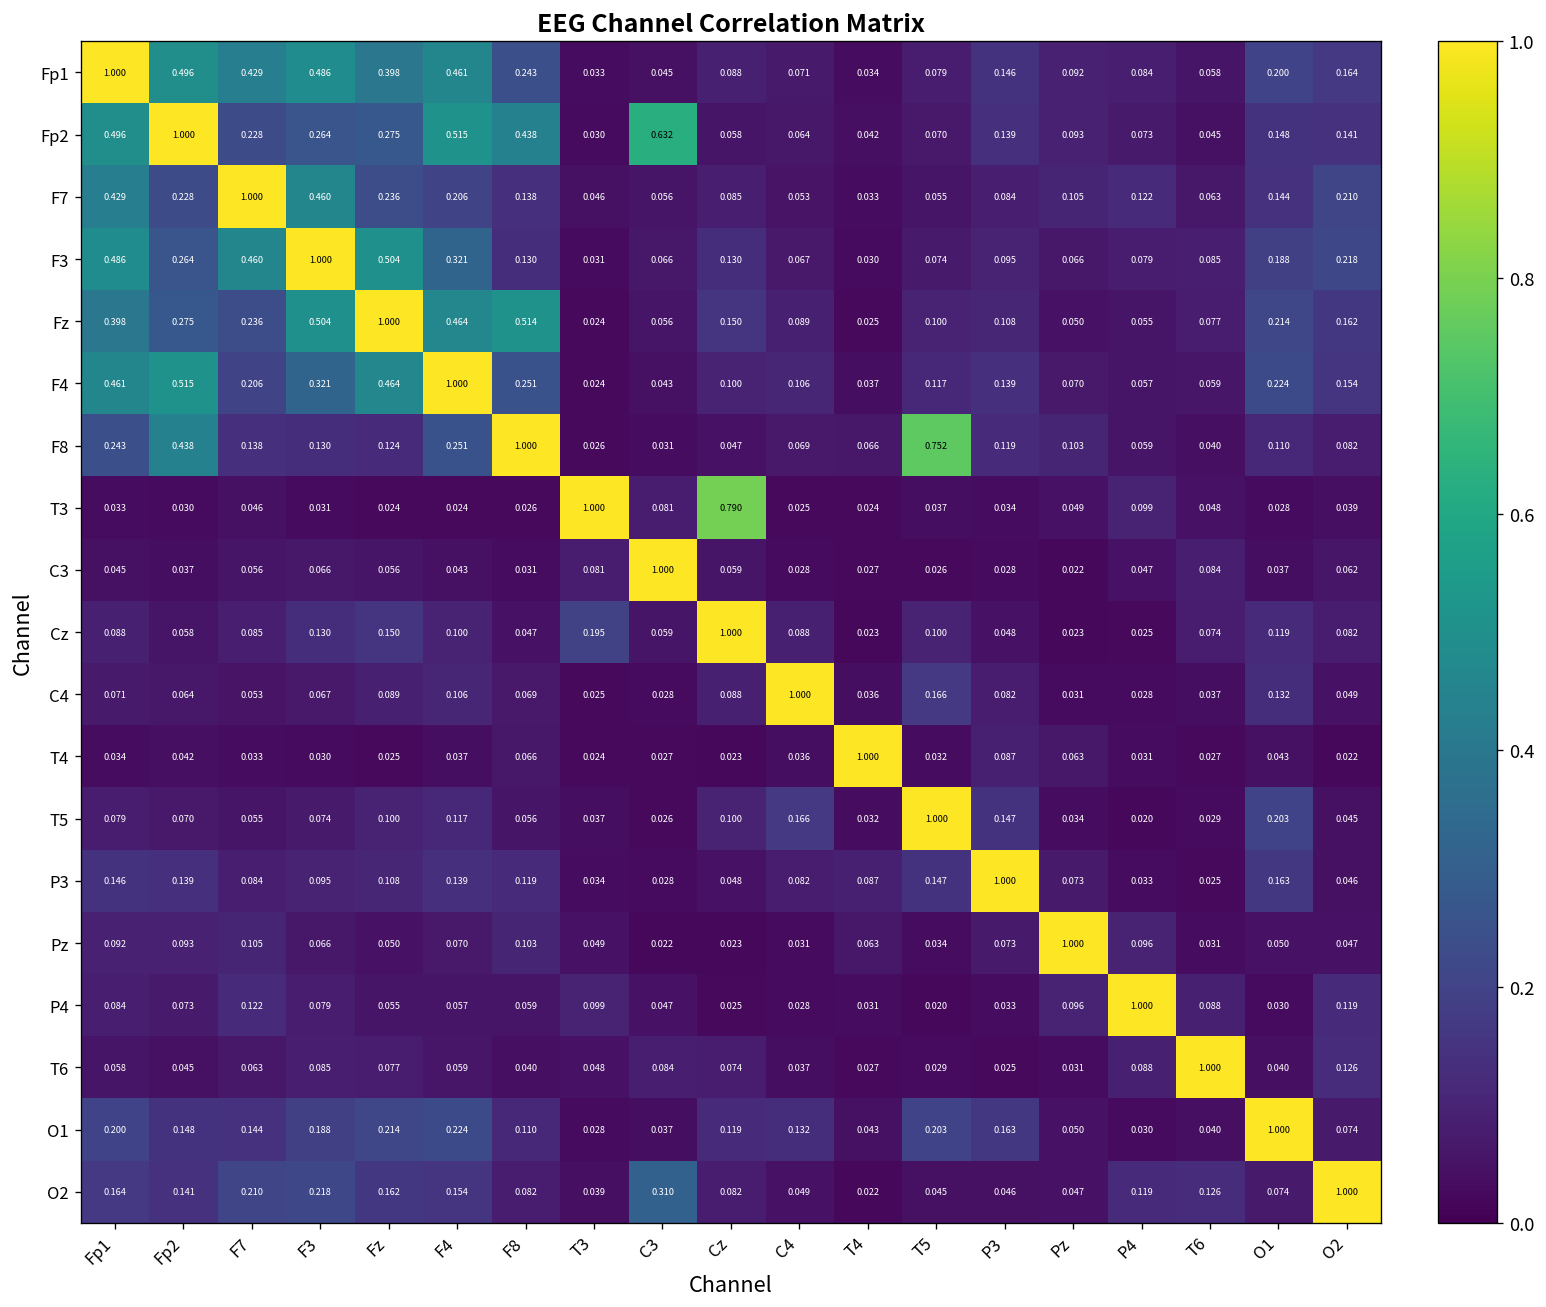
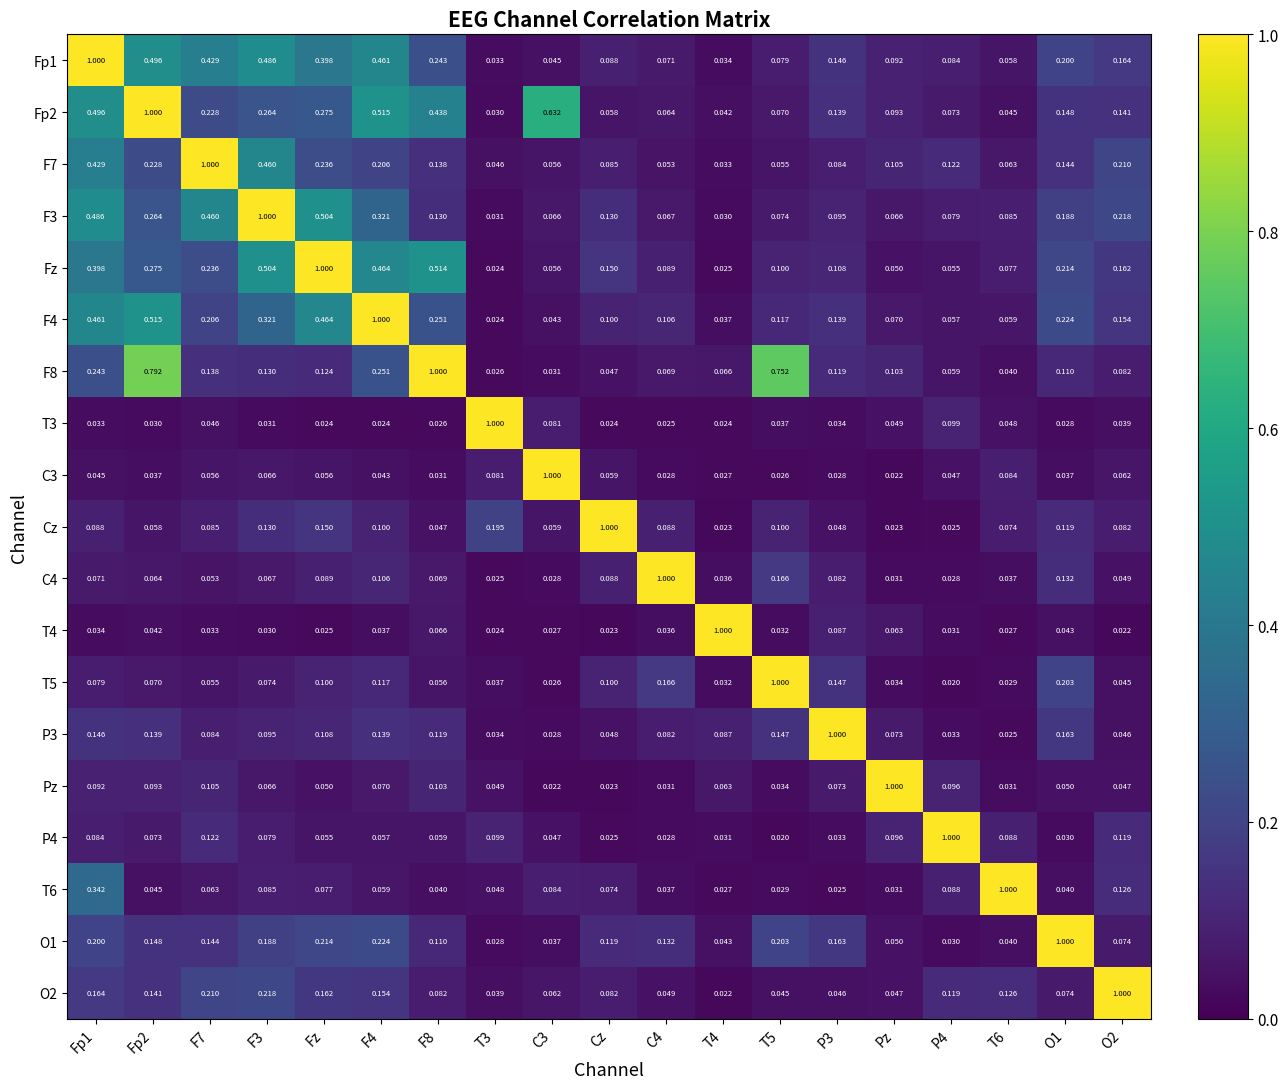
  {
    "F8": {
      "Fp1": 0.243,
-     "Fp2": 0.438,
+     "Fp2": 0.792,
      "F7": 0.138,
      "F3": 0.130,
      "Fz": 0.124,
      "F4": 0.251,
      "F8": 1.000,
      "T3": 0.026,
      "C3": 0.031,
      "Cz": 0.047,
      "C4": 0.069,
      "T4": 0.066,
      "T5": 0.752,
      "P3": 0.119,
      "Pz": 0.103,
      "P4": 0.059,
      "T6": 0.040,
      "O1": 0.110,
      "O2": 0.082
    },
    "T3": {
      "Fp1": 0.033,
      "Fp2": 0.030,
      "F7": 0.046,
      "F3": 0.031,
      "Fz": 0.024,
      "F4": 0.024,
      "F8": 0.026,
      "T3": 1.000,
      "C3": 0.081,
-     "Cz": 0.790,
+     "Cz": 0.024,
      "C4": 0.025,
      "T4": 0.024,
      "T5": 0.037,
      "P3": 0.034,
      "Pz": 0.049,
      "P4": 0.099,
      "T6": 0.048,
      "O1": 0.028,
      "O2": 0.039
    },
    "T6": {
-     "Fp1": 0.058,
+     "Fp1": 0.342,
      "Fp2": 0.045,
      "F7": 0.063,
      "F3": 0.085,
      "Fz": 0.077,
      "F4": 0.059,
      "F8": 0.040,
      "T3": 0.048,
      "C3": 0.084,
      "Cz": 0.074,
      "C4": 0.037,
      "T4": 0.027,
      "T5": 0.029,
      "P3": 0.025,
      "Pz": 0.031,
      "P4": 0.088,
      "T6": 1.000,
      "O1": 0.040,
      "O2": 0.126
    },
    "O2": {
      "Fp1": 0.164,
      "Fp2": 0.141,
      "F7": 0.210,
      "F3": 0.218,
      "Fz": 0.162,
      "F4": 0.154,
      "F8": 0.082,
      "T3": 0.039,
-     "C3": 0.310,
+     "C3": 0.062,
      "Cz": 0.082,
      "C4": 0.049,
      "T4": 0.022,
      "T5": 0.045,
      "P3": 0.046,
      "Pz": 0.047,
      "P4": 0.119,
      "T6": 0.126,
      "O1": 0.074,
      "O2": 1.000
    }
  }
